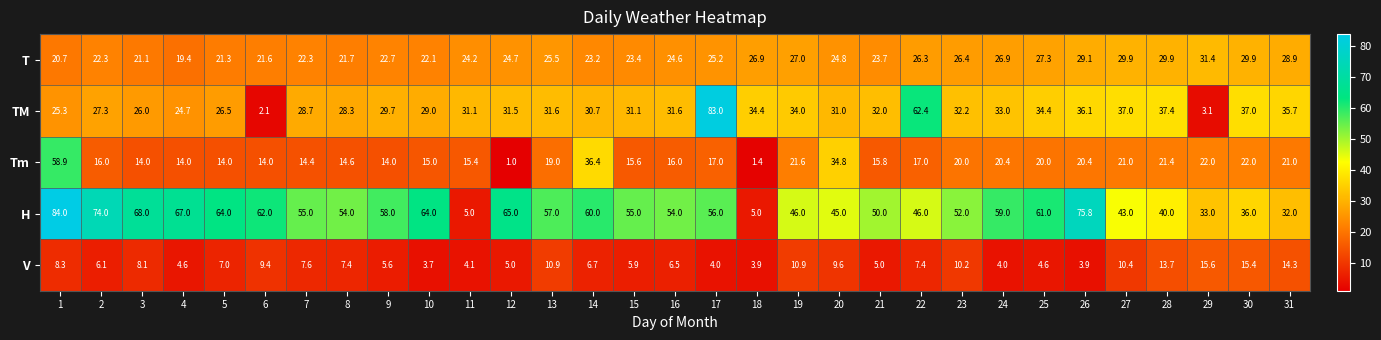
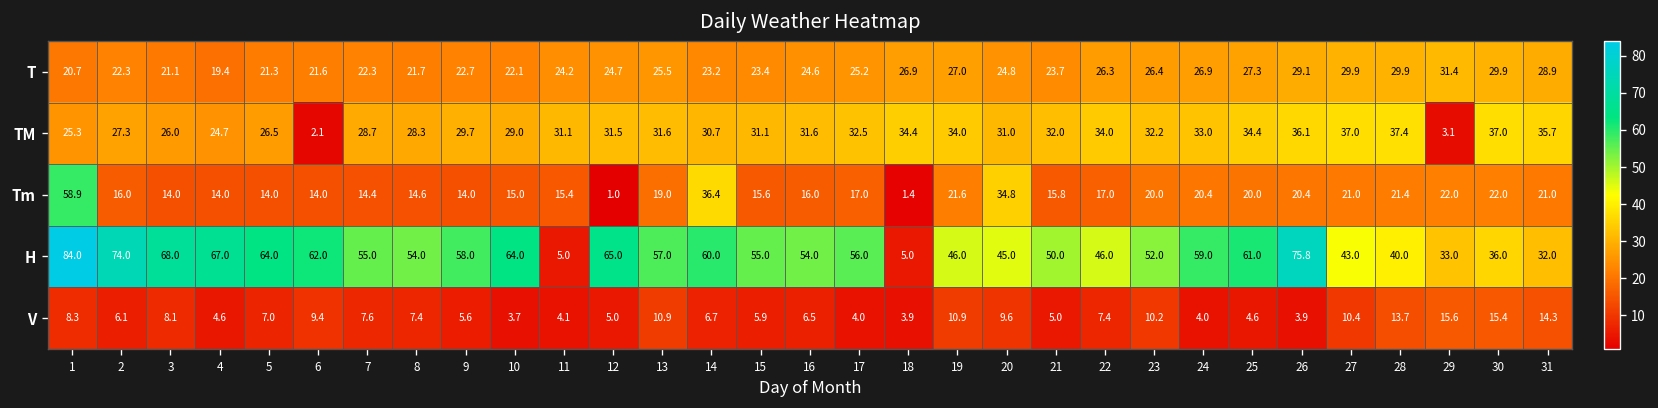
  {
    "T": {
      "1": 20.7,
      "2": 22.3,
      "3": 21.1,
      "4": 19.4,
      "5": 21.3,
      "6": 21.6,
      "7": 22.3,
      "8": 21.7,
      "9": 22.7,
      "10": 22.1,
      "11": 24.2,
      "12": 24.7,
      "13": 25.5,
      "14": 23.2,
      "15": 23.4,
      "16": 24.6,
      "17": 25.2,
      "18": 26.9,
      "19": 27.0,
      "20": 24.8,
      "21": 23.7,
      "22": 26.3,
      "23": 26.4,
      "24": 26.9,
      "25": 27.3,
      "26": 29.1,
      "27": 29.9,
      "28": 29.9,
      "29": 31.4,
      "30": 29.9,
      "31": 28.9
    },
    "TM": {
      "1": 25.3,
      "2": 27.3,
      "3": 26.0,
      "4": 24.7,
      "5": 26.5,
      "6": 2.1,
      "7": 28.7,
      "8": 28.3,
      "9": 29.7,
      "10": 29.0,
      "11": 31.1,
      "12": 31.5,
      "13": 31.6,
      "14": 30.7,
      "15": 31.1,
      "16": 31.6,
-     "17": 83.0,
+     "17": 32.5,
      "18": 34.4,
      "19": 34.0,
      "20": 31.0,
      "21": 32.0,
-     "22": 62.4,
+     "22": 34.0,
      "23": 32.2,
      "24": 33.0,
      "25": 34.4,
      "26": 36.1,
      "27": 37.0,
      "28": 37.4,
      "29": 3.1,
      "30": 37.0,
      "31": 35.7
    },
    "Tm": {
      "1": 58.9,
      "2": 16.0,
      "3": 14.0,
      "4": 14.0,
      "5": 14.0,
      "6": 14.0,
      "7": 14.4,
      "8": 14.6,
      "9": 14.0,
      "10": 15.0,
      "11": 15.4,
      "12": 1.0,
      "13": 19.0,
      "14": 36.4,
      "15": 15.6,
      "16": 16.0,
      "17": 17.0,
      "18": 1.4,
      "19": 21.6,
      "20": 34.8,
      "21": 15.8,
      "22": 17.0,
      "23": 20.0,
      "24": 20.4,
      "25": 20.0,
      "26": 20.4,
      "27": 21.0,
      "28": 21.4,
      "29": 22.0,
      "30": 22.0,
      "31": 21.0
    },
    "H": {
      "1": 84.0,
      "2": 74.0,
      "3": 68.0,
      "4": 67.0,
      "5": 64.0,
      "6": 62.0,
      "7": 55.0,
      "8": 54.0,
      "9": 58.0,
      "10": 64.0,
      "11": 5.0,
      "12": 65.0,
      "13": 57.0,
      "14": 60.0,
      "15": 55.0,
      "16": 54.0,
      "17": 56.0,
      "18": 5.0,
      "19": 46.0,
      "20": 45.0,
      "21": 50.0,
      "22": 46.0,
      "23": 52.0,
      "24": 59.0,
      "25": 61.0,
      "26": 75.8,
      "27": 43.0,
      "28": 40.0,
      "29": 33.0,
      "30": 36.0,
      "31": 32.0
    },
    "V": {
      "1": 8.3,
      "2": 6.1,
      "3": 8.1,
      "4": 4.6,
      "5": 7.0,
      "6": 9.4,
      "7": 7.6,
      "8": 7.4,
      "9": 5.6,
      "10": 3.7,
      "11": 4.1,
      "12": 5.0,
      "13": 10.9,
      "14": 6.7,
      "15": 5.9,
      "16": 6.5,
      "17": 4.0,
      "18": 3.9,
      "19": 10.9,
      "20": 9.6,
      "21": 5.0,
      "22": 7.4,
      "23": 10.2,
      "24": 4.0,
      "25": 4.6,
      "26": 3.9,
      "27": 10.4,
      "28": 13.7,
      "29": 15.6,
      "30": 15.4,
      "31": 14.3
    }
  }
